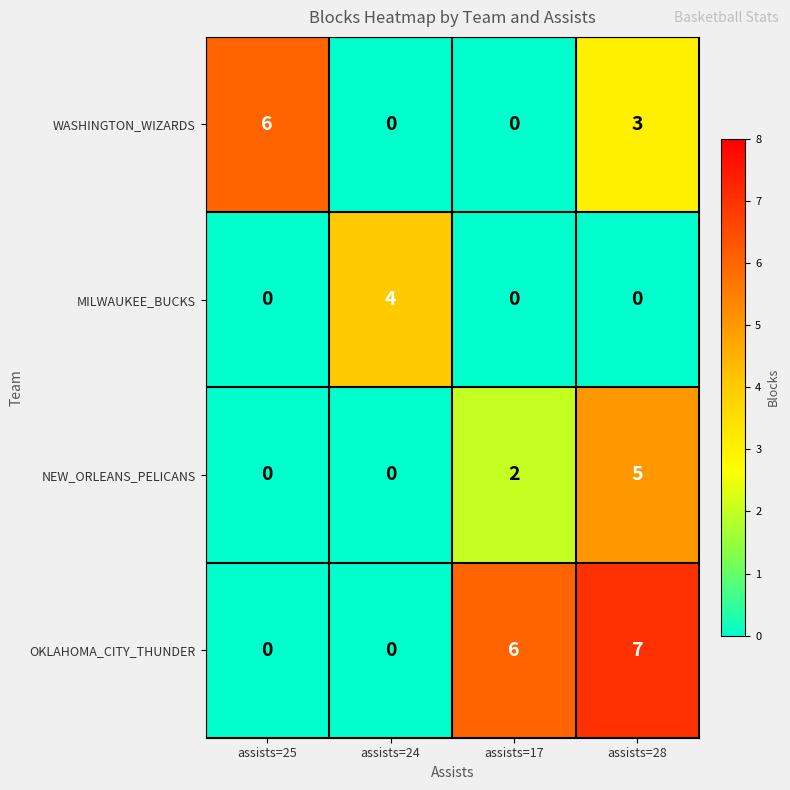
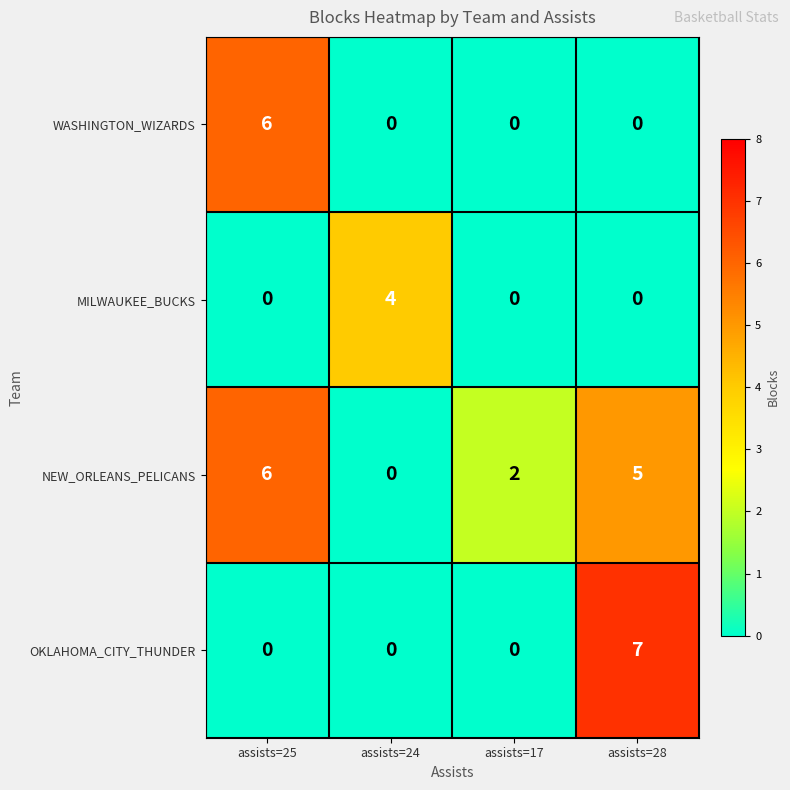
  {
    "WASHINGTON_WIZARDS": {
      "assists=25": 6,
      "assists=24": 0,
      "assists=17": 0,
-     "assists=28": 3
+     "assists=28": 0
    },
    "MILWAUKEE_BUCKS": {
      "assists=25": 0,
      "assists=24": 4,
      "assists=17": 0,
      "assists=28": 0
    },
    "NEW_ORLEANS_PELICANS": {
-     "assists=25": 0,
+     "assists=25": 6,
      "assists=24": 0,
      "assists=17": 2,
      "assists=28": 5
    },
    "OKLAHOMA_CITY_THUNDER": {
      "assists=25": 0,
      "assists=24": 0,
-     "assists=17": 6,
+     "assists=17": 0,
      "assists=28": 7
    }
  }
